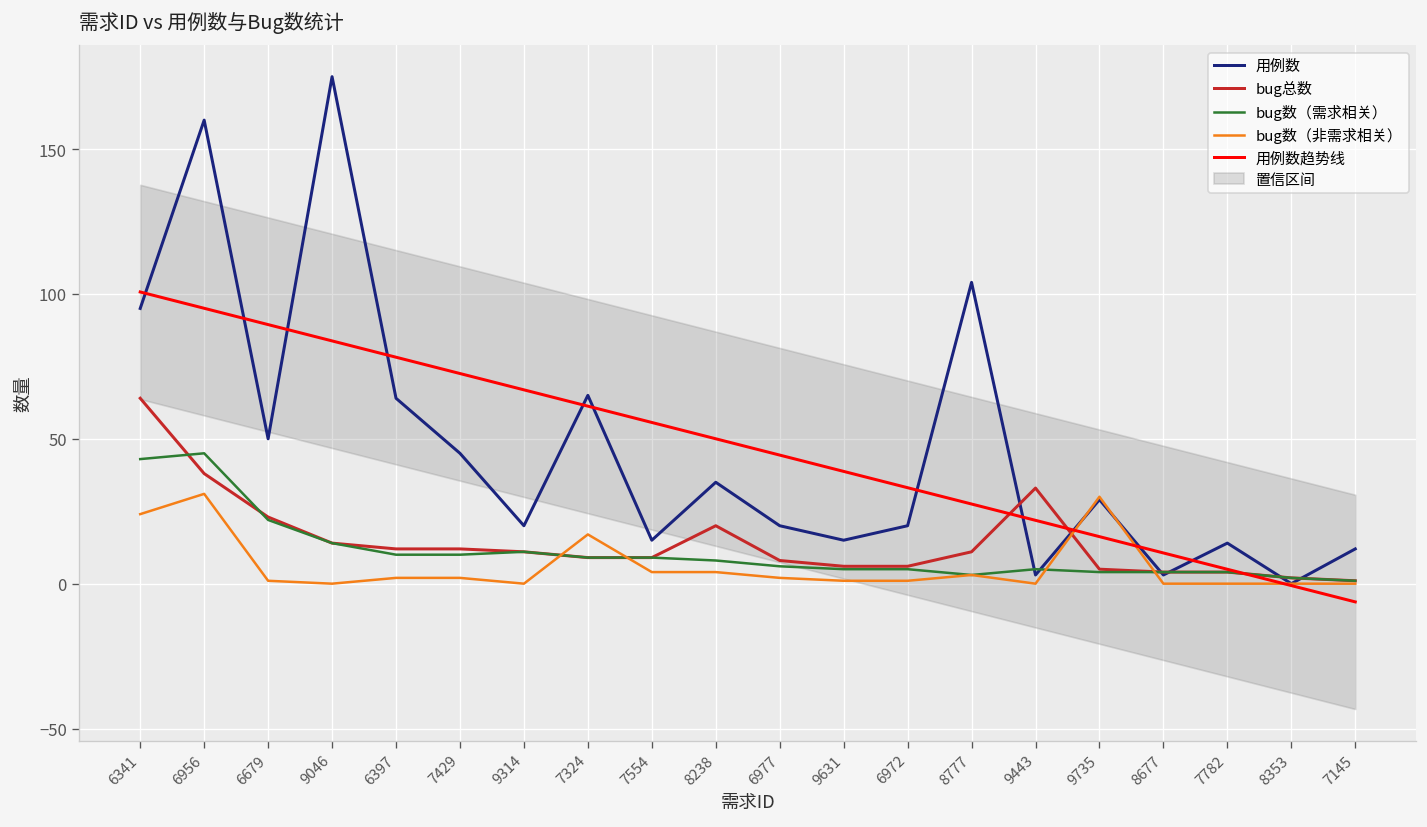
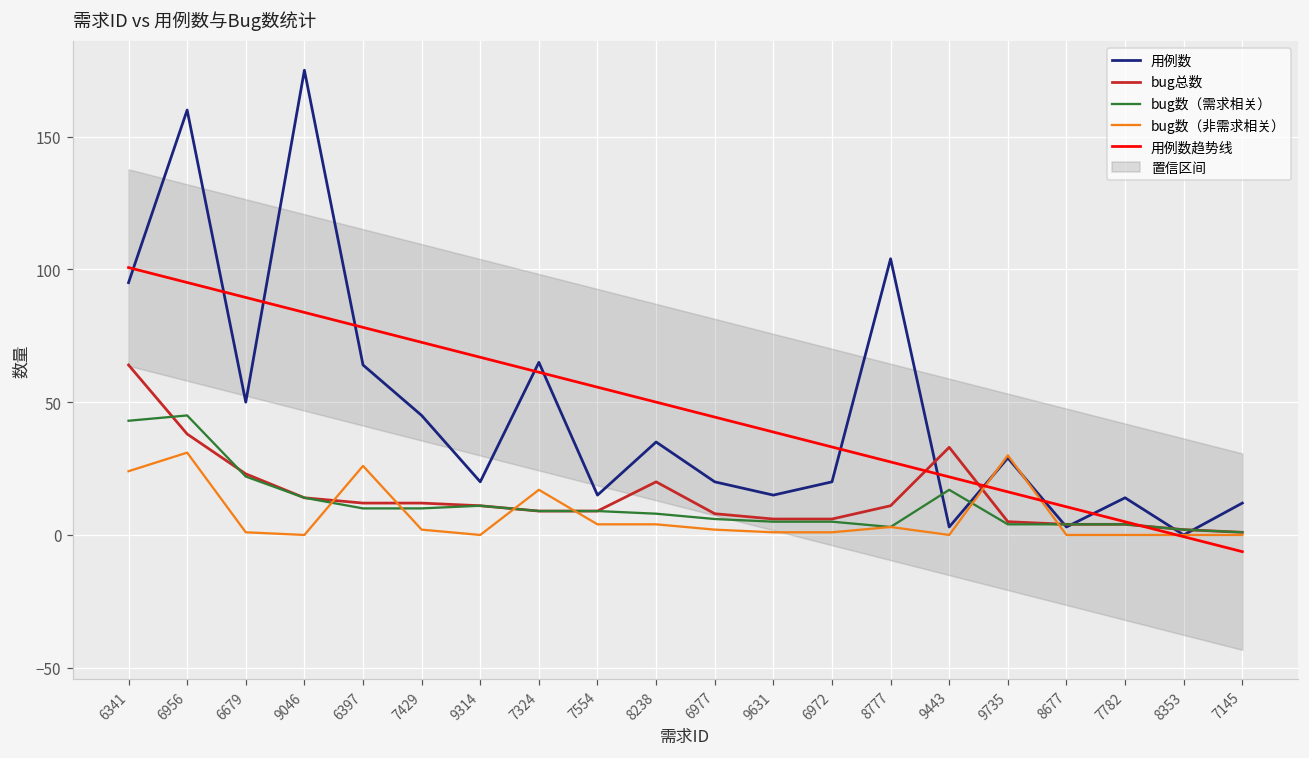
  {
    "用例数": {
      "6341": 95,
      "6956": 160,
      "6679": 50,
      "9046": 175,
      "6397": 64,
      "7429": 45,
      "9314": 20,
      "7324": 65,
      "7554": 15,
      "8238": 35,
      "6977": 20,
      "9631": 15,
      "6972": 20,
      "8777": 104,
      "9443": 3,
      "7782": 14,
      "7145": 12
    },
    "bug总数": {
      "6341": 64,
      "6956": 38,
      "6397": 12,
      "7429": 12,
      "8238": 20,
      "6977": 8,
      "8777": 11,
      "9443": 33
    },
    "bug数（需求相关）": {
      "6341": 43,
      "6956": 45,
      "6397": 10,
      "7429": 10,
      "8238": 8,
      "6977": 6,
-     "9443": 5
+     "9443": 17
    },
    "bug数（非需求相关）": {
      "6341": 24,
      "6956": 31,
      "6679": 1,
      "9046": 0,
-     "6397": 2,
+     "6397": 26,
      "7429": 2,
      "9314": 0,
      "7324": 17,
      "7554": 4,
      "8238": 4,
      "6977": 2,
      "9631": 1,
      "6972": 1,
      "9443": 0,
      "8677": 0,
      "7782": 0
    },
    "用例数趋势线": {
      "6341": 101,
      "6956": 95,
      "6679": 89,
      "9046": 84,
      "6397": 78,
      "7429": 73,
      "9314": 67,
      "7324": 61,
      "7554": 56,
      "8238": 50,
      "6977": 44,
      "9631": 39,
      "6972": 33,
      "8777": 27,
      "9443": 22,
      "9735": 16,
      "8677": 11,
      "7145": -6
    }
  }
